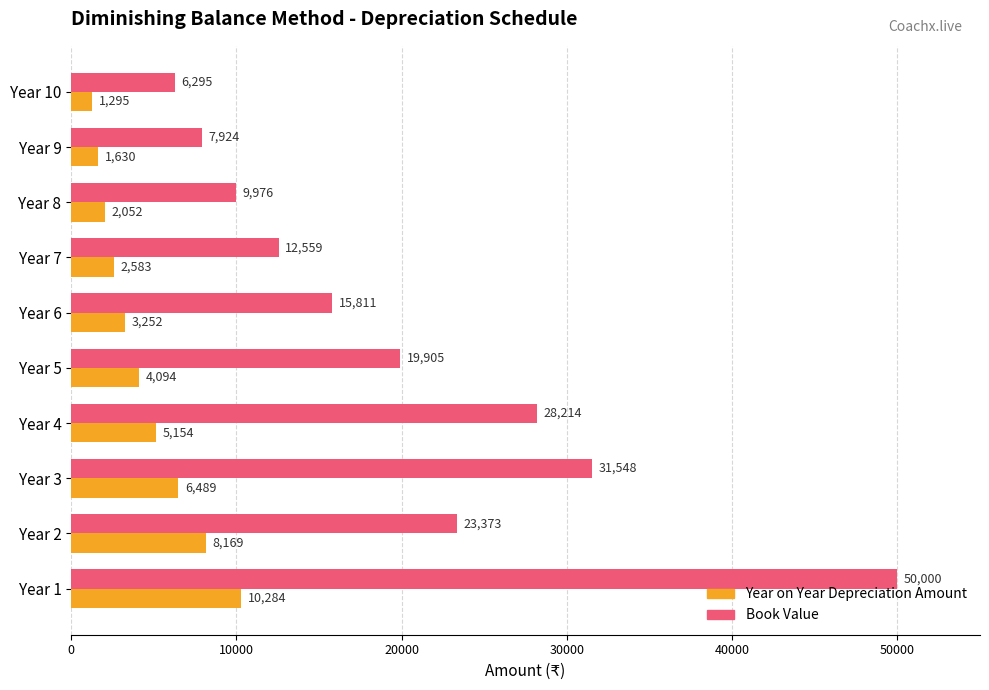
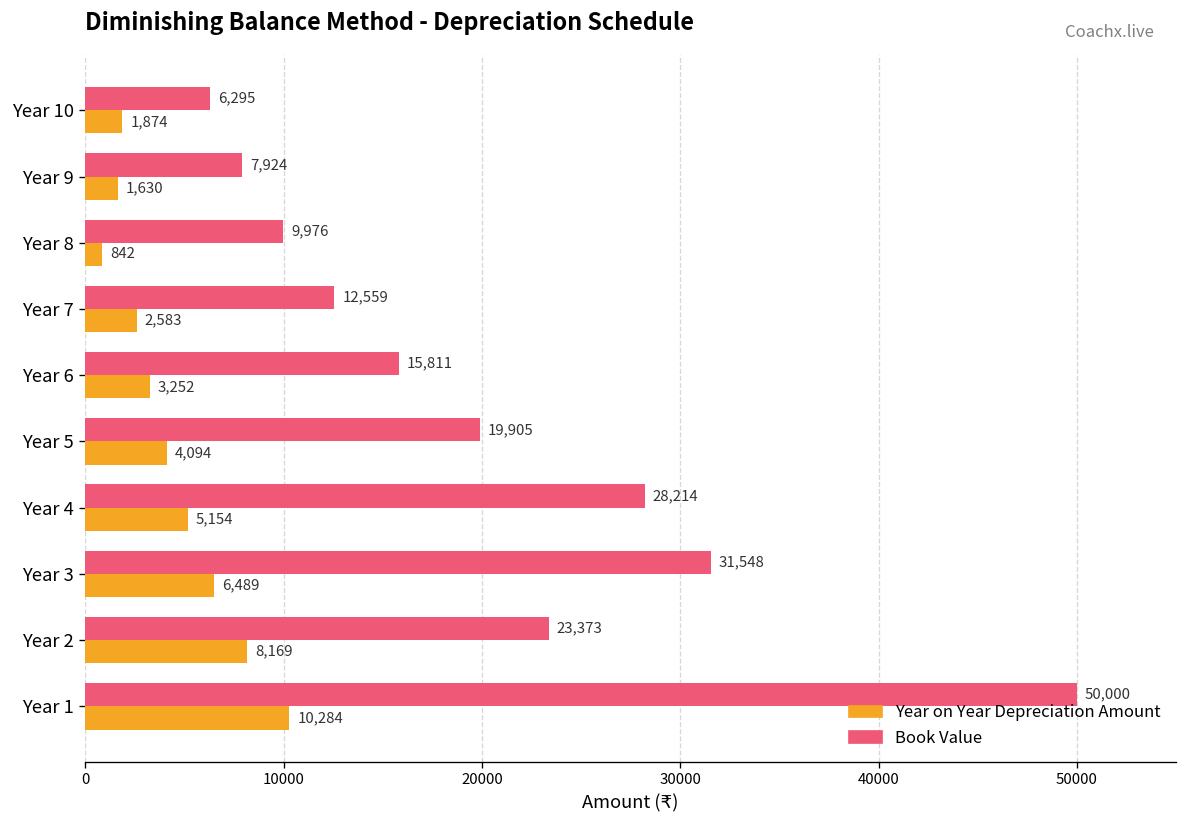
  {
    "Year on Year Depreciation Amount": {
-     "Year 10": "1,295",
+     "Year 10": "1,874",
      "Year 9": "1,630",
-     "Year 8": "2,052",
+     "Year 8": "842",
      "Year 7": "2,583",
      "Year 6": "3,252",
      "Year 5": "4,094",
      "Year 4": "5,154",
      "Year 3": "6,489",
      "Year 2": "8,169",
      "Year 1": "10,284"
    },
    "Book Value": {
      "Year 10": "6,295",
      "Year 9": "7,924",
      "Year 8": "9,976",
      "Year 7": "12,559",
      "Year 6": "15,811",
      "Year 5": "19,905",
      "Year 4": "28,214",
      "Year 3": "31,548",
      "Year 2": "23,373",
      "Year 1": "50,000"
    }
  }
